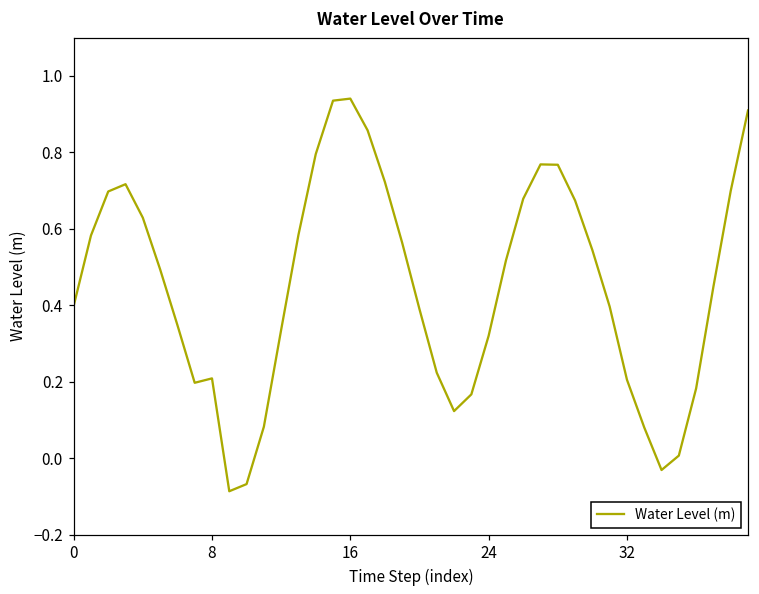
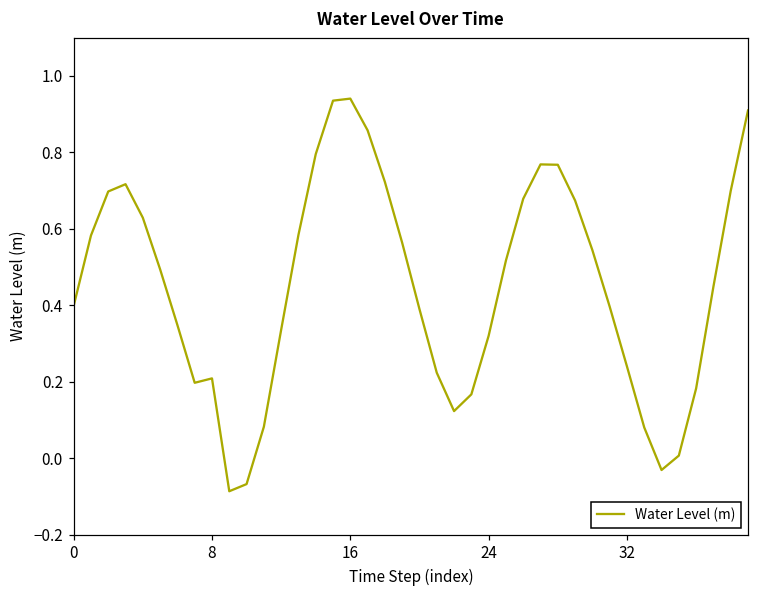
  {
    "0": 0.40,
    "8": 0.21,
    "16": 0.94,
    "24": 0.32,
-   "32": 0.20
+   "32": 0.24
  }
